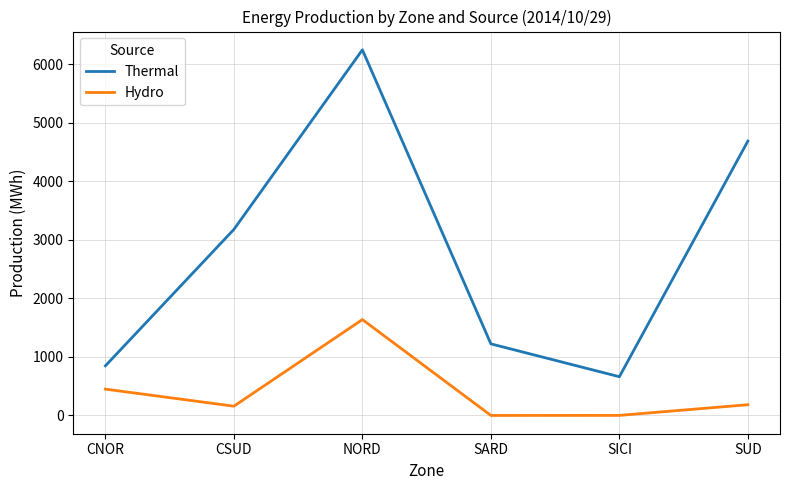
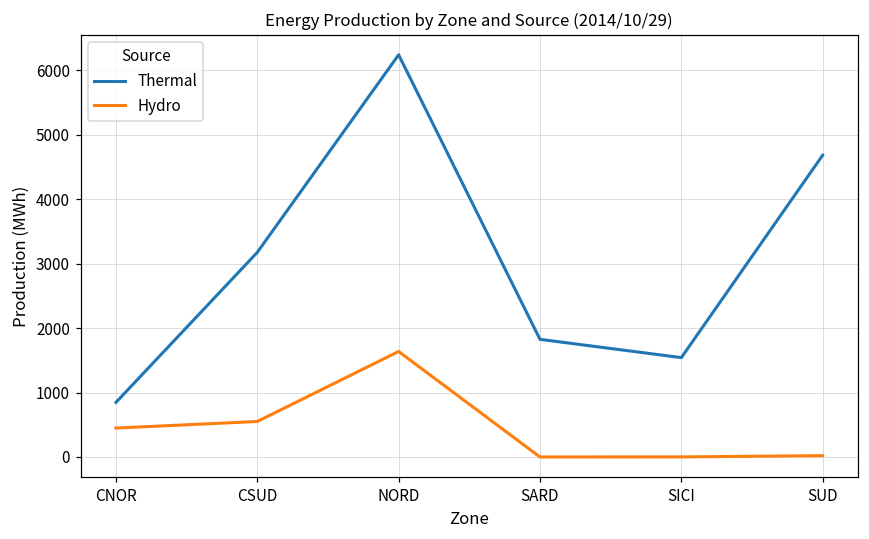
  {
    "Thermal": {
      "CNOR": 800,
      "CSUD": 3200,
      "NORD": 6200,
-     "SARD": 1200,
-     "SICI": 700,
+     "SARD": 1800,
+     "SICI": 1500,
      "SUD": 4700
    },
    "Hydro": {
      "CNOR": 400,
-     "CSUD": 200,
+     "CSUD": 600,
      "NORD": 1600,
      "SARD": 0,
      "SICI": 0,
-     "SUD": 200
+     "SUD": 0
    }
  }
